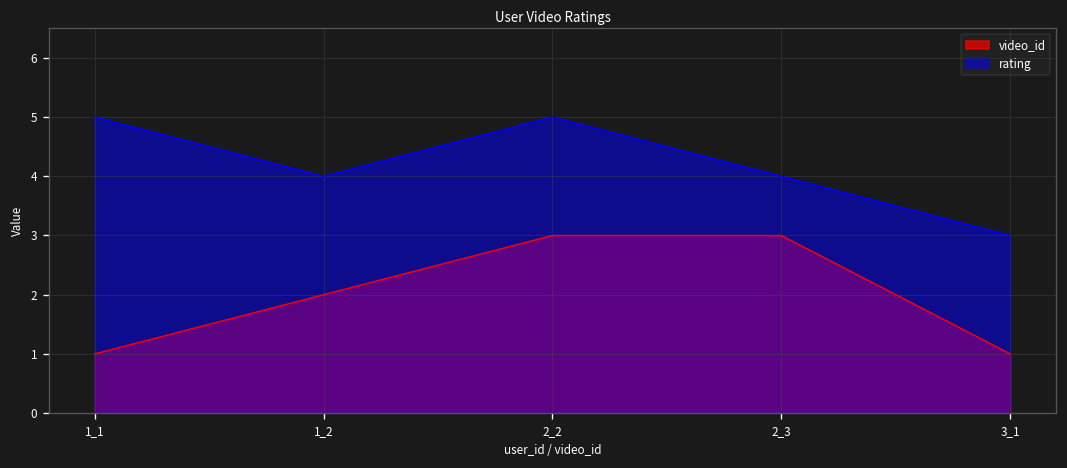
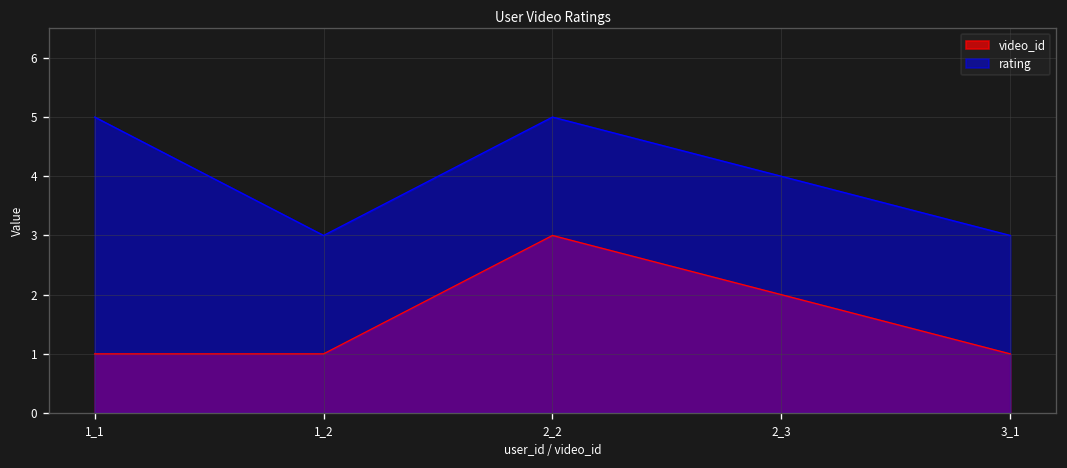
  {
    "video_id": {
      "1_1": 1,
-     "1_2": 2,
+     "1_2": 1,
      "2_2": 3,
-     "2_3": 3,
+     "2_3": 2,
      "3_1": 1
    },
    "rating": {
      "1_1": 5,
-     "1_2": 4,
+     "1_2": 3,
      "2_2": 5,
      "2_3": 4,
      "3_1": 3
    }
  }
